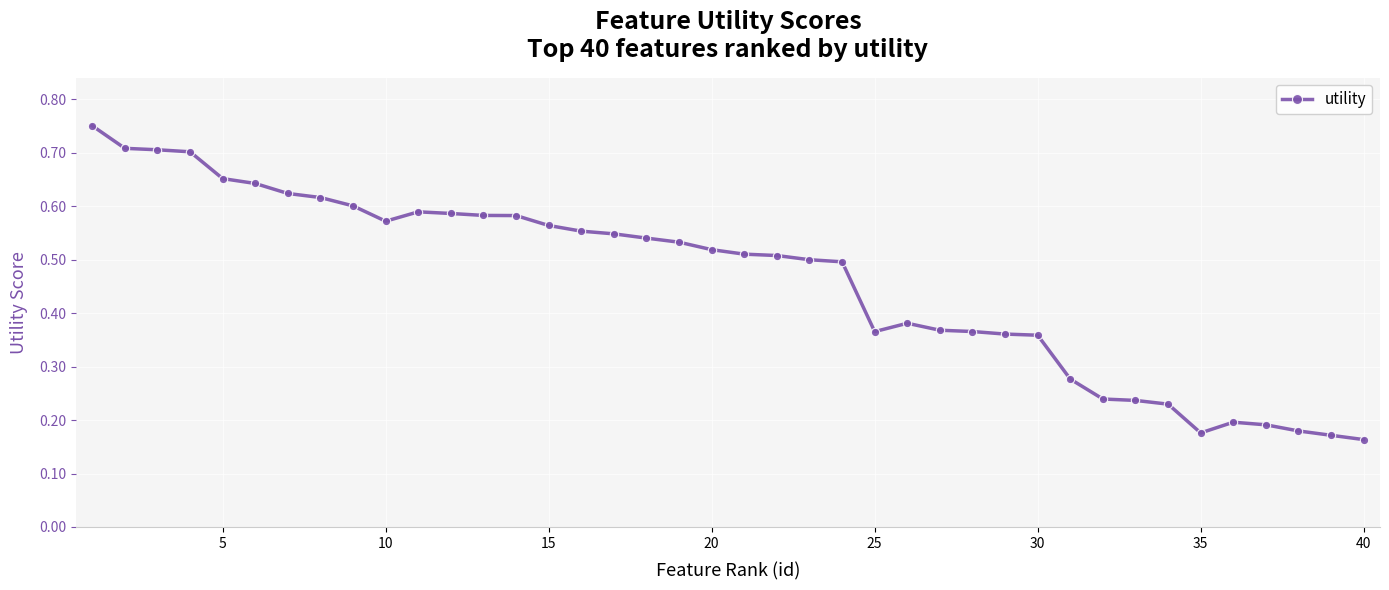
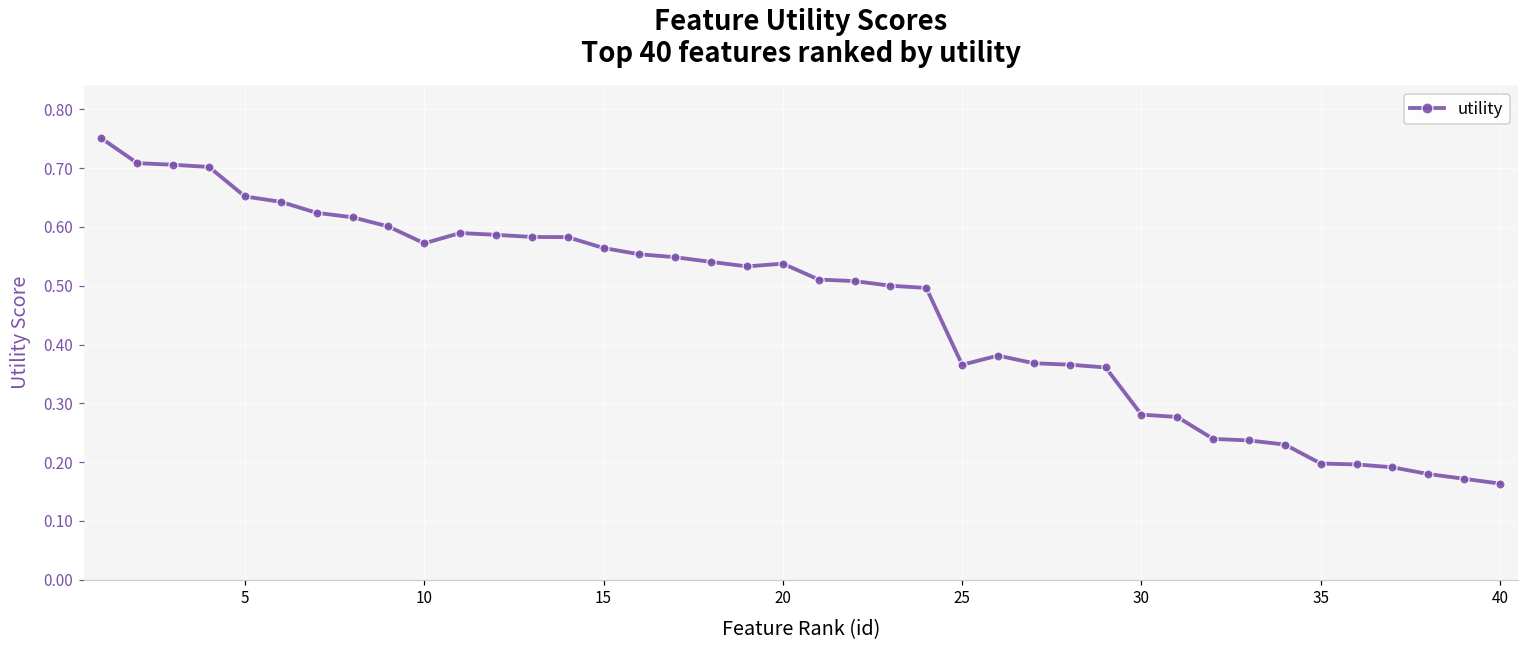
  {
    "5": 0.65,
    "10": 0.57,
    "15": 0.56,
-   "20": 0.52,
+   "20": 0.54,
    "25": 0.37,
-   "30": 0.36,
-   "35": 0.18,
+   "30": 0.28,
+   "35": 0.20,
    "40": 0.16
  }
